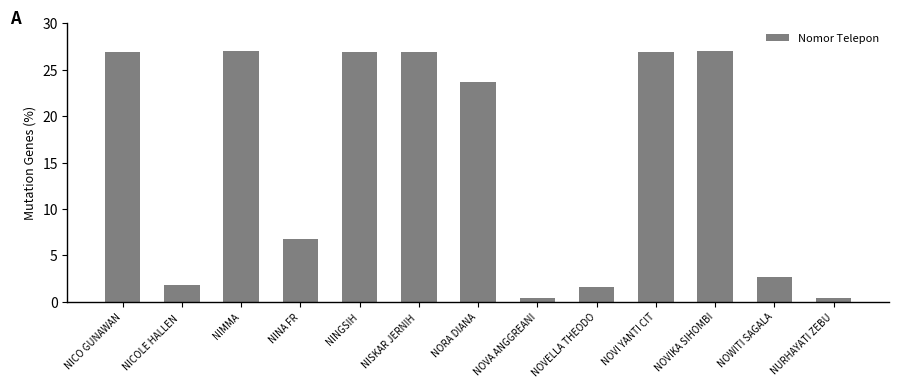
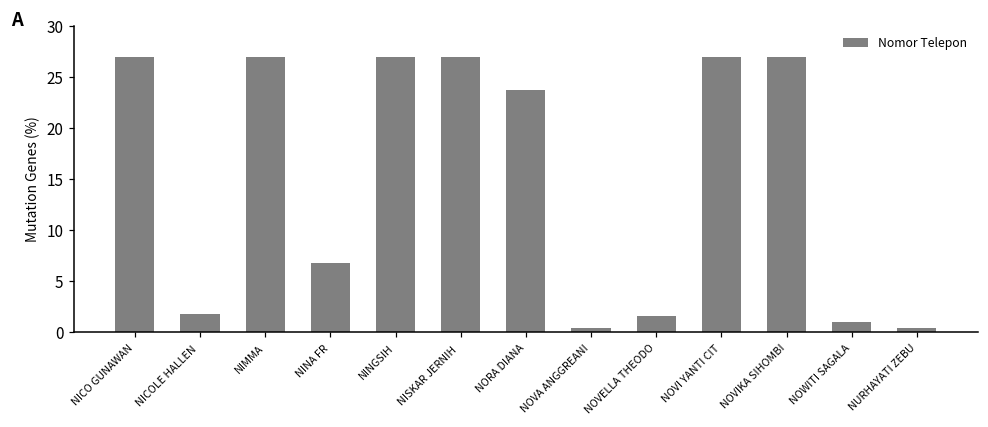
  {
    "NICO GUNAWAN": 27,
    "NICOLE HALLEN": 2,
    "NIMMA": 27,
    "NINA FR": 7,
    "NINGSIH": 27,
    "NISKAR JERNIH": 27,
    "NORA DIANA": 24,
    "NOVA ANGGREANI": 0,
    "NOVELLA THEODO": 2,
    "NOVI YANTI CIT": 27,
    "NOVIKA SIHOMBI": 27,
-   "NOWITI SAGALA": 3,
+   "NOWITI SAGALA": 1,
    "NURHAYATI ZEBU": 0
  }
